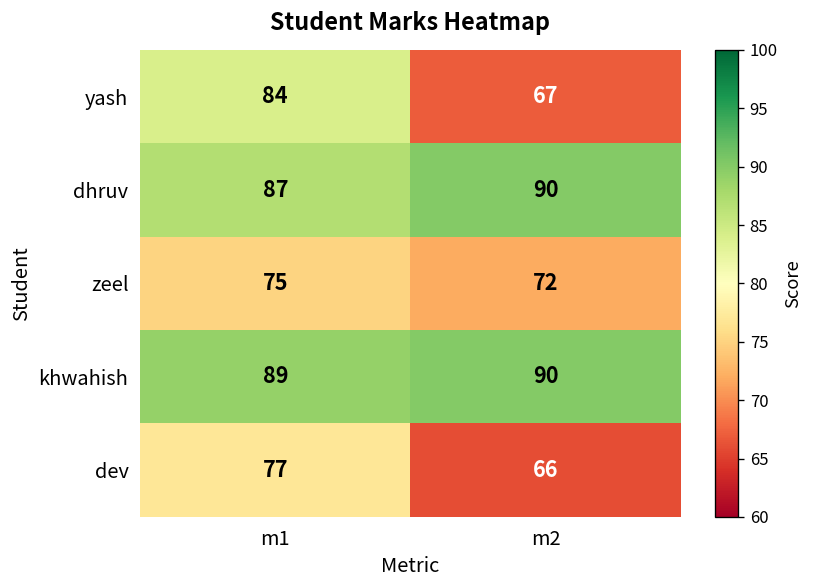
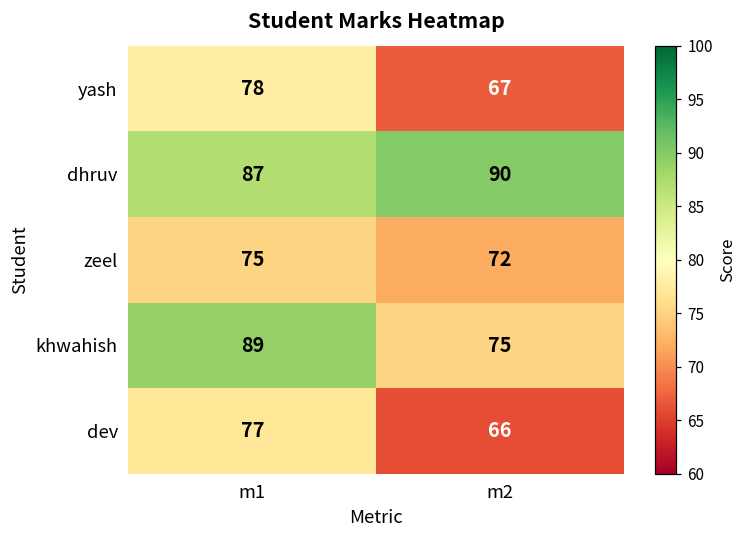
  {
    "yash": {
-     "m1": 84,
+     "m1": 78,
      "m2": 67
    },
    "dhruv": {
      "m1": 87,
      "m2": 90
    },
    "zeel": {
      "m1": 75,
      "m2": 72
    },
    "khwahish": {
      "m1": 89,
-     "m2": 90
+     "m2": 75
    },
    "dev": {
      "m1": 77,
      "m2": 66
    }
  }
